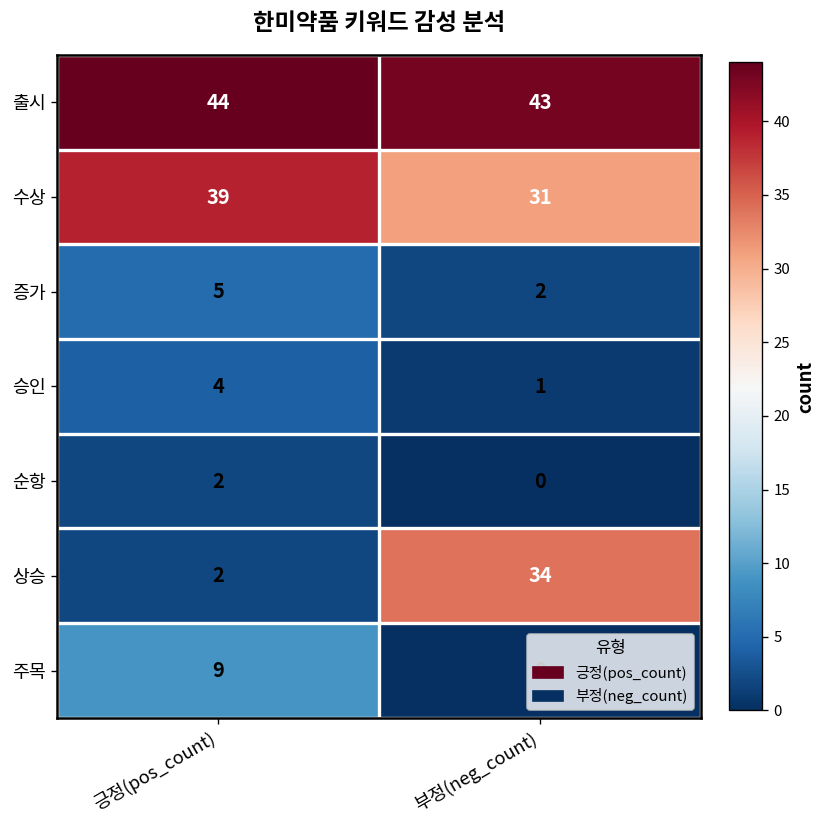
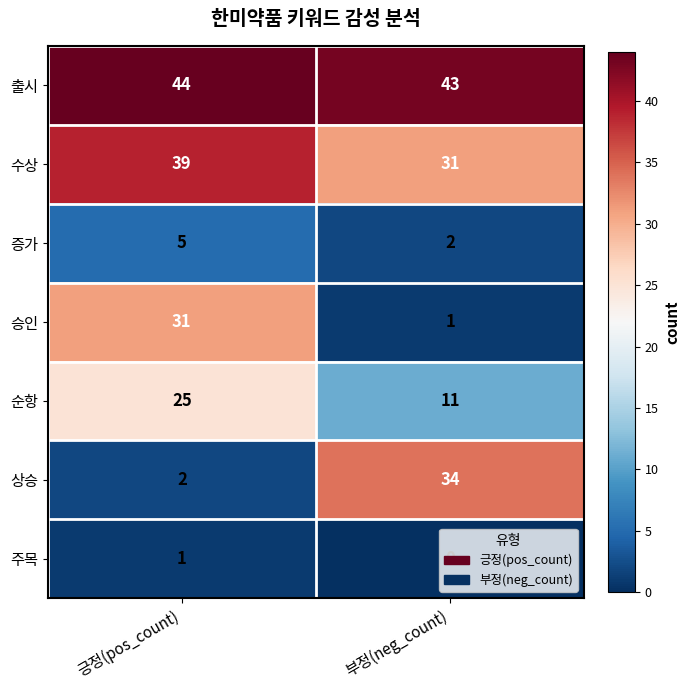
  {
    "출시": {
      "긍정(pos_count)": 44,
      "부정(neg_count)": 43
    },
    "수상": {
      "긍정(pos_count)": 39,
      "부정(neg_count)": 31
    },
    "증가": {
      "긍정(pos_count)": 5,
      "부정(neg_count)": 2
    },
    "승인": {
-     "긍정(pos_count)": 4,
+     "긍정(pos_count)": 31,
      "부정(neg_count)": 1
    },
    "순항": {
-     "긍정(pos_count)": 2,
-     "부정(neg_count)": 0
+     "긍정(pos_count)": 25,
+     "부정(neg_count)": 11
    },
    "상승": {
      "긍정(pos_count)": 2,
      "부정(neg_count)": 34
    },
    "주목": {
-     "긍정(pos_count)": 9
+     "긍정(pos_count)": 1
    }
  }
